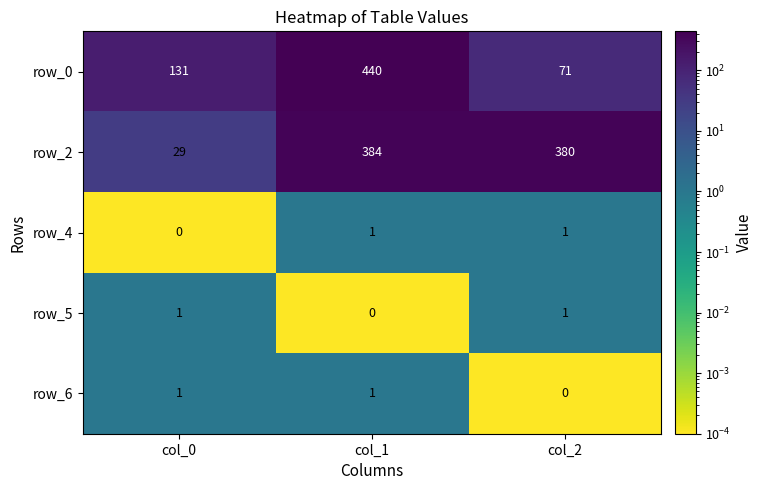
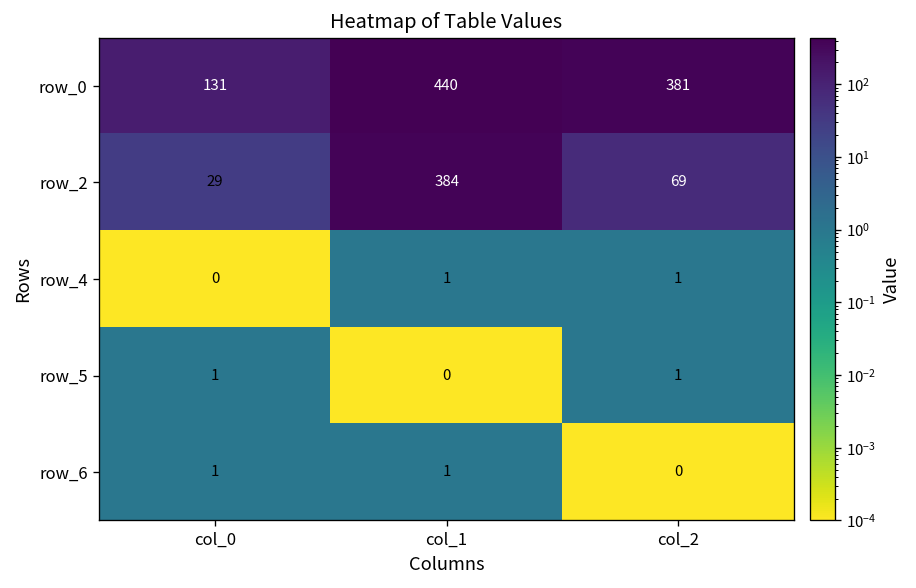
  {
    "row_0": {
      "col_0": 131,
      "col_1": 440,
-     "col_2": 71
+     "col_2": 381
    },
    "row_2": {
      "col_0": 29,
      "col_1": 384,
-     "col_2": 380
+     "col_2": 69
    },
    "row_4": {
      "col_0": 0,
      "col_1": 1,
      "col_2": 1
    },
    "row_5": {
      "col_0": 1,
      "col_1": 0,
      "col_2": 1
    },
    "row_6": {
      "col_0": 1,
      "col_1": 1,
      "col_2": 0
    }
  }
